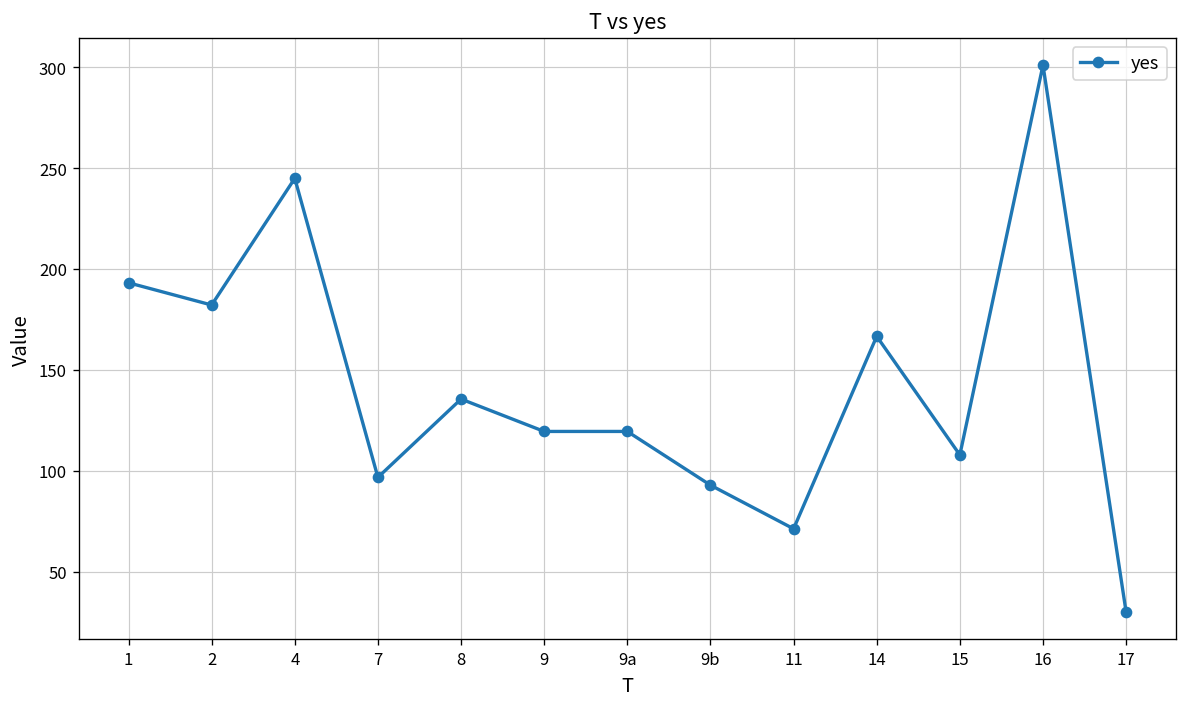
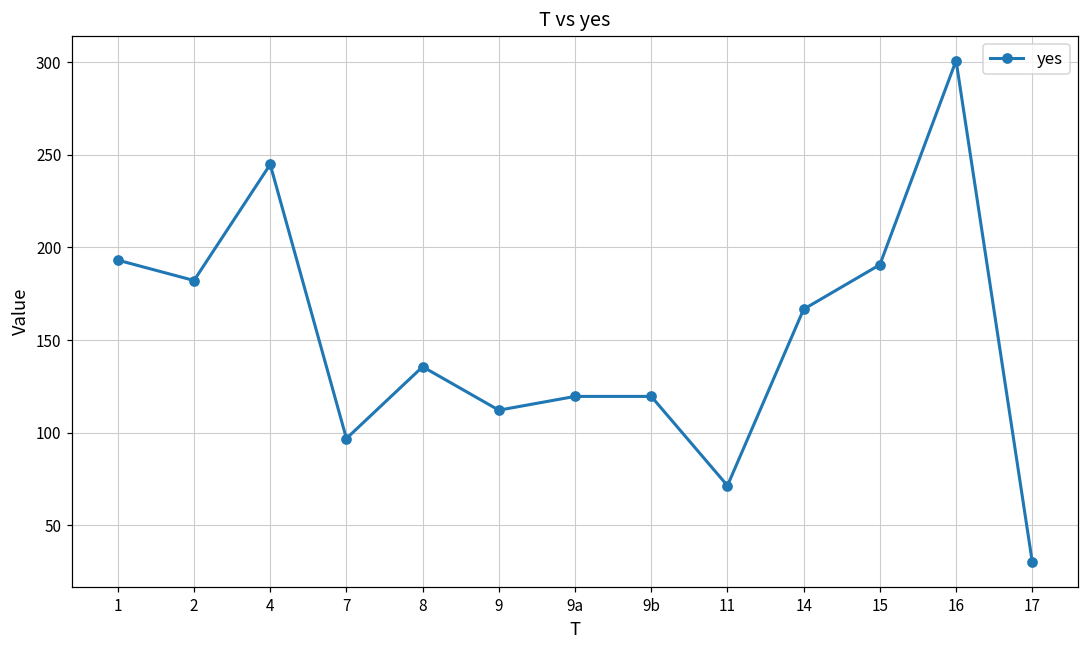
  {
    "1": 193,
    "2": 182,
    "4": 245,
    "7": 97,
    "8": 136,
-   "9": 120,
+   "9": 112,
    "9a": 120,
-   "9b": 93,
+   "9b": 120,
    "11": 71,
    "14": 167,
-   "15": 108,
+   "15": 191,
    "16": 301,
    "17": 30
  }
